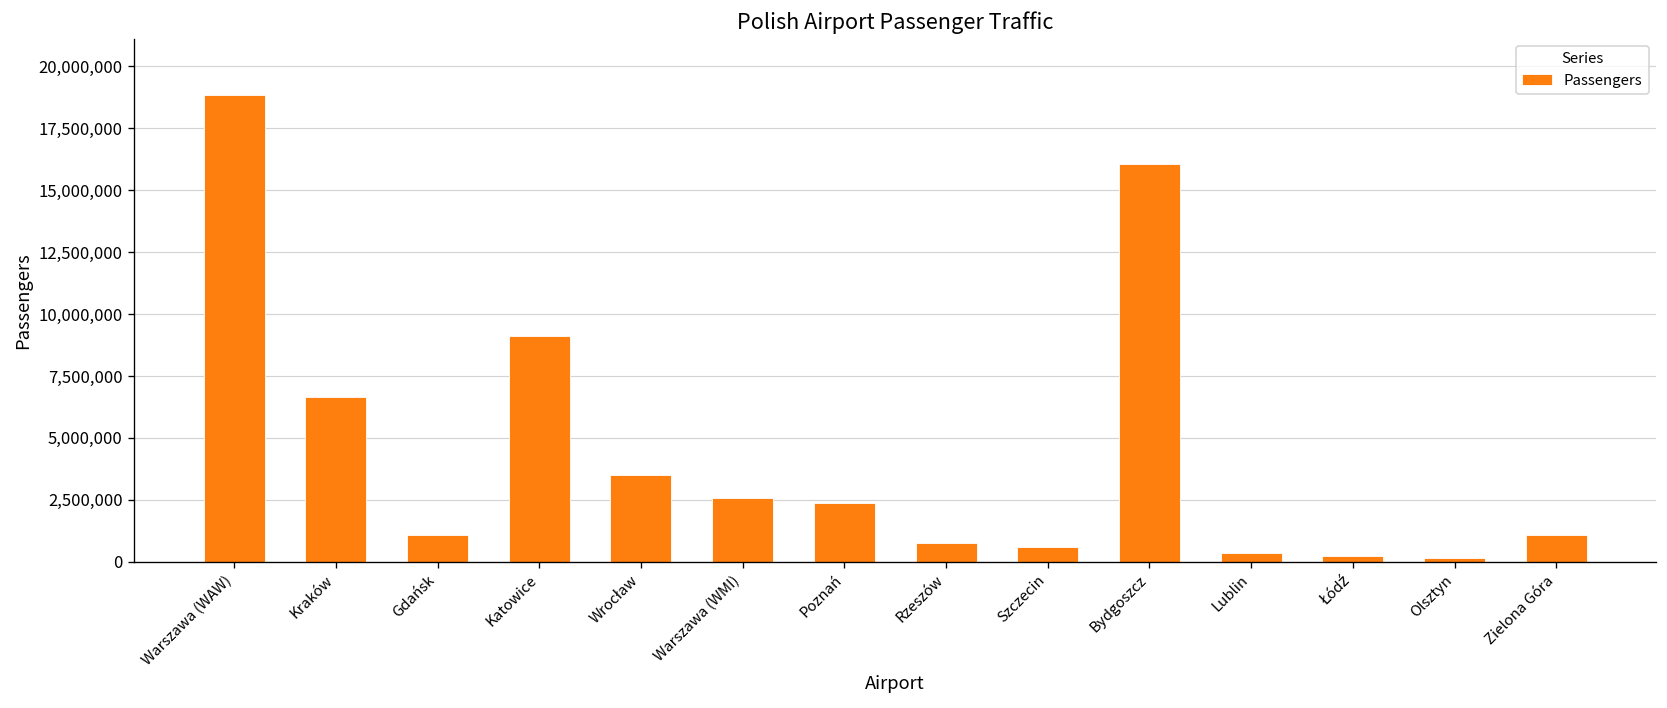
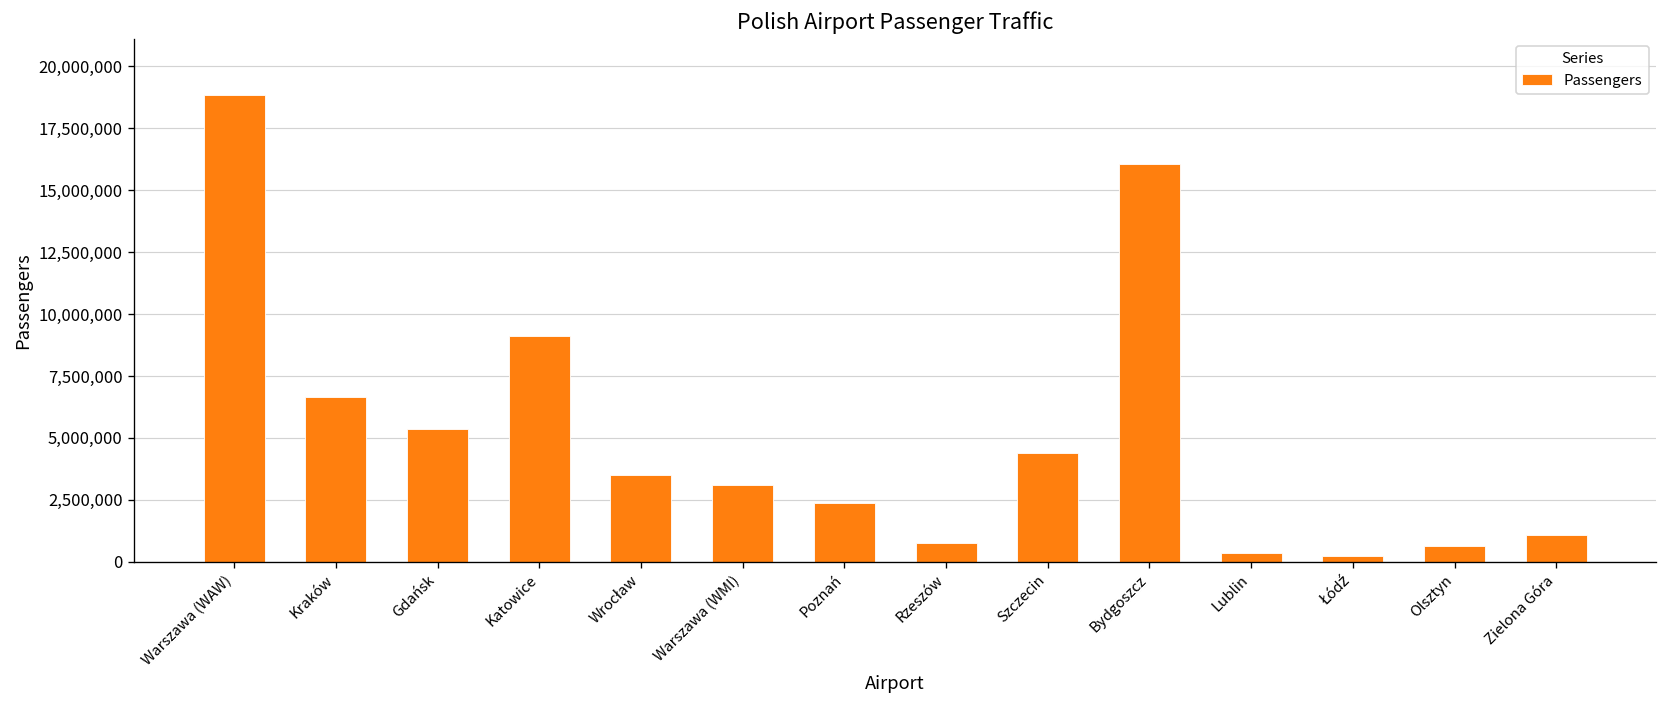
  {
    "Warszawa (WAW)": "18,800,000",
    "Kraków": "6,700,000",
-   "Gdańsk": "1,100,000",
+   "Gdańsk": "5,400,000",
    "Katowice": "9,100,000",
    "Wrocław": "3,500,000",
-   "Warszawa (WMI)": "2,600,000",
+   "Warszawa (WMI)": "3,100,000",
    "Poznań": "2,400,000",
    "Rzeszów": "800,000",
-   "Szczecin": "600,000",
+   "Szczecin": "4,400,000",
    "Bydgoszcz": "16,100,000",
    "Lublin": "400,000",
    "Łódź": "200,000",
-   "Olsztyn": "100,000",
+   "Olsztyn": "600,000",
    "Zielona Góra": "1,100,000"
  }
